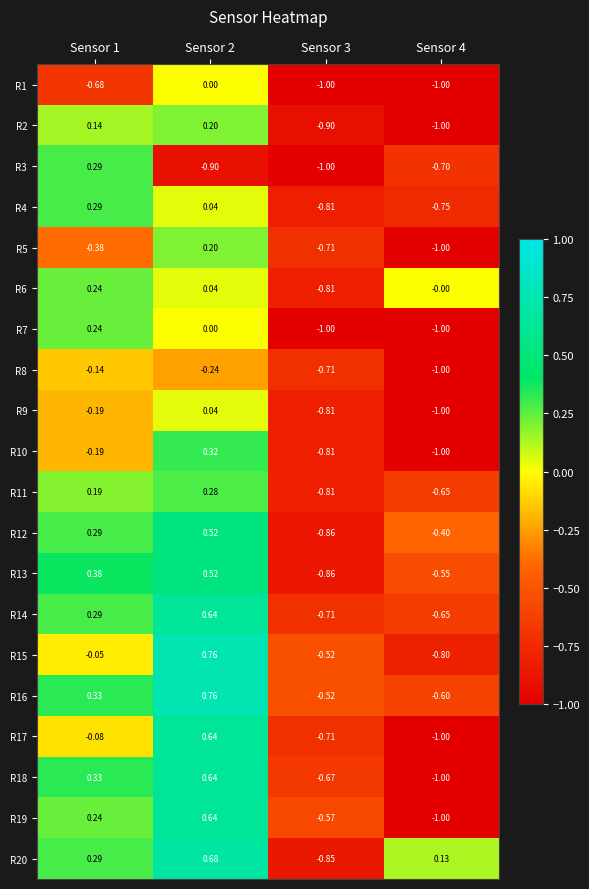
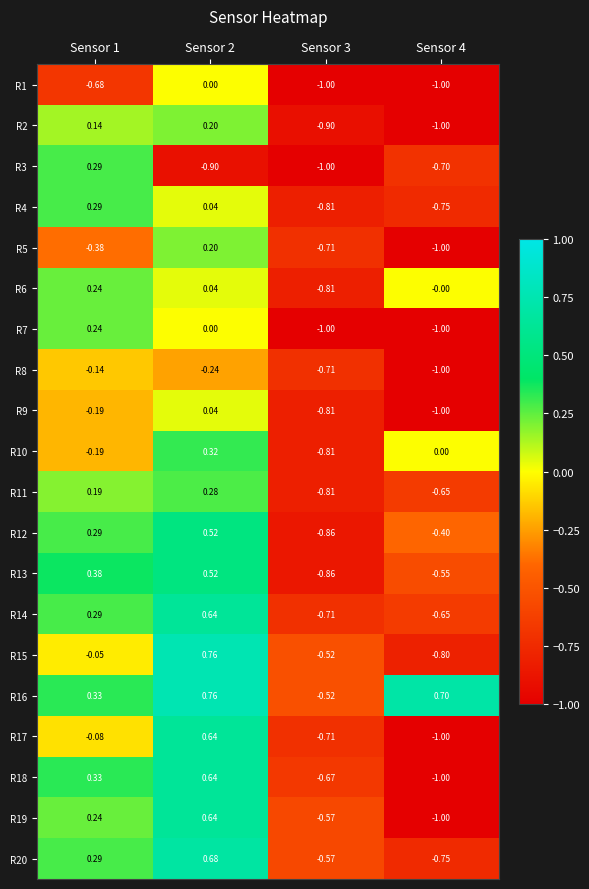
  {
    "R1": {
      "Sensor 1": -0.68,
      "Sensor 2": 0.00,
      "Sensor 3": -1.00,
      "Sensor 4": -1.00
    },
    "R2": {
      "Sensor 1": 0.14,
      "Sensor 2": 0.20,
      "Sensor 3": -0.90,
      "Sensor 4": -1.00
    },
    "R3": {
      "Sensor 1": 0.29,
      "Sensor 2": -0.90,
      "Sensor 3": -1.00,
      "Sensor 4": -0.70
    },
    "R4": {
      "Sensor 1": 0.29,
      "Sensor 2": 0.04,
      "Sensor 3": -0.81,
      "Sensor 4": -0.75
    },
    "R5": {
      "Sensor 1": -0.38,
      "Sensor 2": 0.20,
      "Sensor 3": -0.71,
      "Sensor 4": -1.00
    },
    "R6": {
      "Sensor 1": 0.24,
      "Sensor 2": 0.04,
      "Sensor 3": -0.81,
      "Sensor 4": -0.00
    },
    "R7": {
      "Sensor 1": 0.24,
      "Sensor 2": 0.00,
      "Sensor 3": -1.00,
      "Sensor 4": -1.00
    },
    "R8": {
      "Sensor 1": -0.14,
      "Sensor 2": -0.24,
      "Sensor 3": -0.71,
      "Sensor 4": -1.00
    },
    "R9": {
      "Sensor 1": -0.19,
      "Sensor 2": 0.04,
      "Sensor 3": -0.81,
      "Sensor 4": -1.00
    },
    "R10": {
      "Sensor 1": -0.19,
      "Sensor 2": 0.32,
      "Sensor 3": -0.81,
-     "Sensor 4": -1.00
+     "Sensor 4": 0.00
    },
    "R11": {
      "Sensor 1": 0.19,
      "Sensor 2": 0.28,
      "Sensor 3": -0.81,
      "Sensor 4": -0.65
    },
    "R12": {
      "Sensor 1": 0.29,
      "Sensor 2": 0.52,
      "Sensor 3": -0.86,
      "Sensor 4": -0.40
    },
    "R13": {
      "Sensor 1": 0.38,
      "Sensor 2": 0.52,
      "Sensor 3": -0.86,
      "Sensor 4": -0.55
    },
    "R14": {
      "Sensor 1": 0.29,
      "Sensor 2": 0.64,
      "Sensor 3": -0.71,
      "Sensor 4": -0.65
    },
    "R15": {
      "Sensor 1": -0.05,
      "Sensor 2": 0.76,
      "Sensor 3": -0.52,
      "Sensor 4": -0.80
    },
    "R16": {
      "Sensor 1": 0.33,
      "Sensor 2": 0.76,
      "Sensor 3": -0.52,
-     "Sensor 4": -0.60
+     "Sensor 4": 0.70
    },
    "R17": {
      "Sensor 1": -0.08,
      "Sensor 2": 0.64,
      "Sensor 3": -0.71,
      "Sensor 4": -1.00
    },
    "R18": {
      "Sensor 1": 0.33,
      "Sensor 2": 0.64,
      "Sensor 3": -0.67,
      "Sensor 4": -1.00
    },
    "R19": {
      "Sensor 1": 0.24,
      "Sensor 2": 0.64,
      "Sensor 3": -0.57,
      "Sensor 4": -1.00
    },
    "R20": {
      "Sensor 1": 0.29,
      "Sensor 2": 0.68,
-     "Sensor 3": -0.85,
-     "Sensor 4": 0.13
+     "Sensor 3": -0.57,
+     "Sensor 4": -0.75
    }
  }
